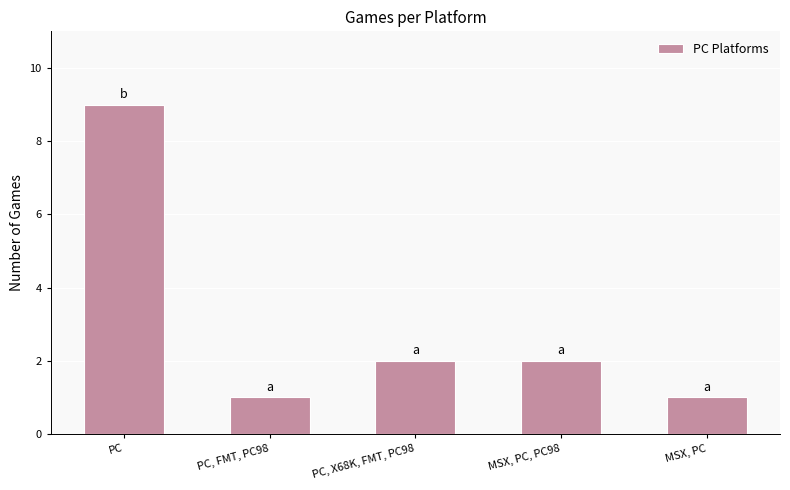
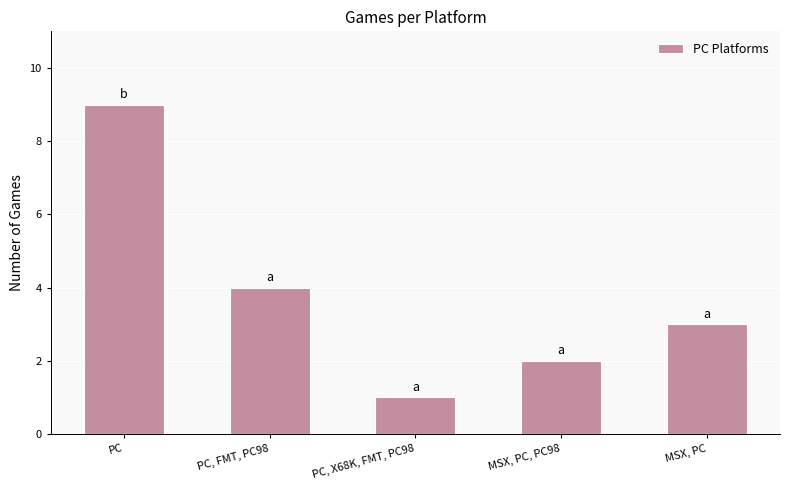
  {
    "PC": 9,
-   "PC, FMT, PC98": 1,
-   "PC, X68K, FMT, PC98": 2,
+   "PC, FMT, PC98": 4,
+   "PC, X68K, FMT, PC98": 1,
    "MSX, PC, PC98": 2,
-   "MSX, PC": 1
+   "MSX, PC": 3
  }
